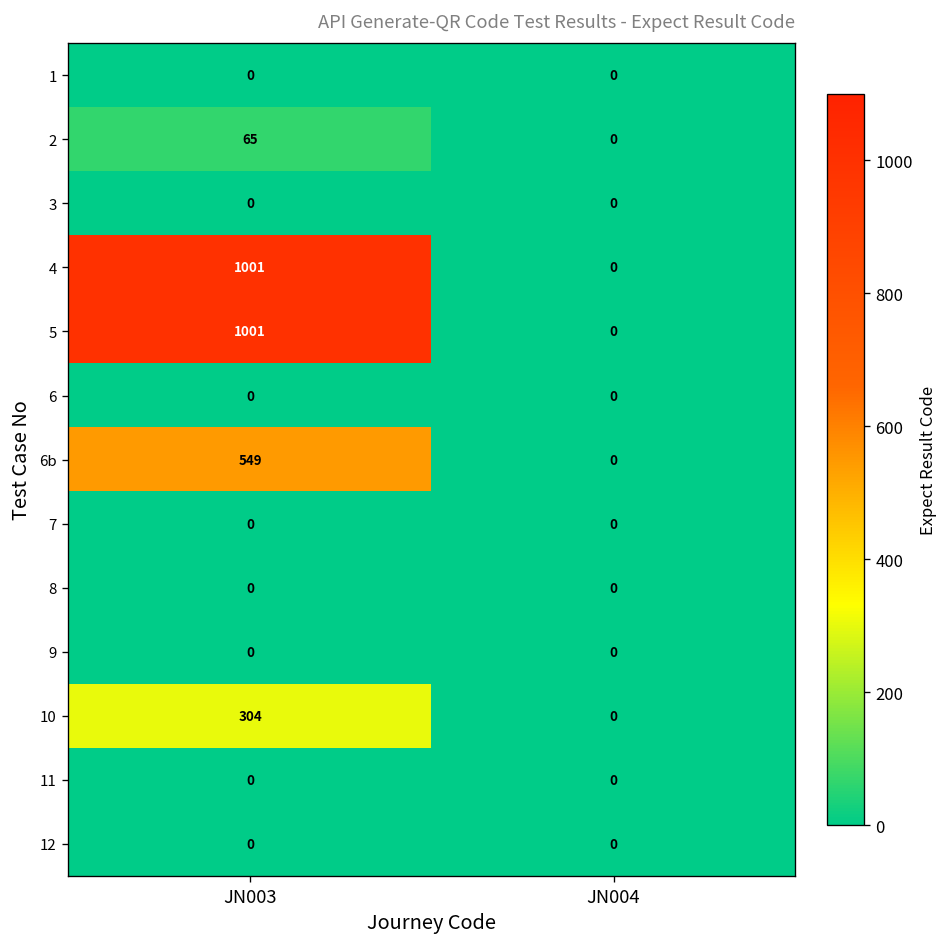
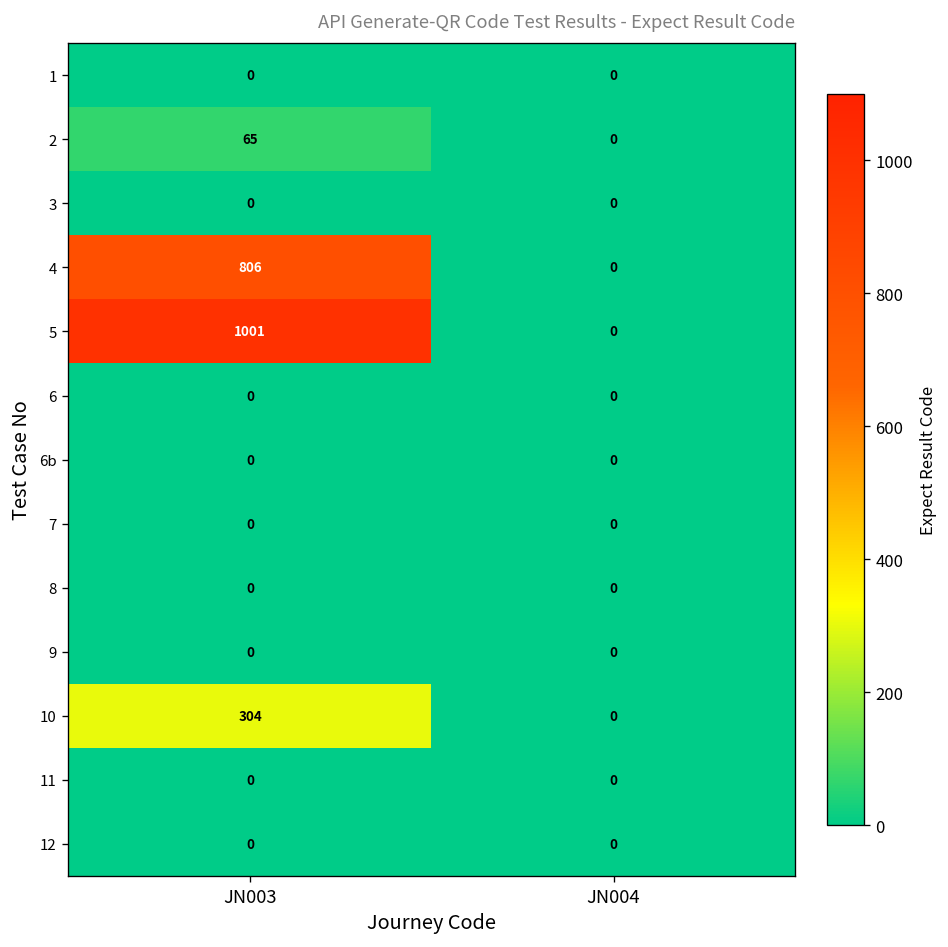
  {
    "1": {
      "JN003": 0,
      "JN004": 0
    },
    "2": {
      "JN003": 65,
      "JN004": 0
    },
    "3": {
      "JN003": 0,
      "JN004": 0
    },
    "4": {
-     "JN003": 1001,
+     "JN003": 806,
      "JN004": 0
    },
    "5": {
      "JN003": 1001,
      "JN004": 0
    },
    "6": {
      "JN003": 0,
      "JN004": 0
    },
    "6b": {
-     "JN003": 549,
+     "JN003": 0,
      "JN004": 0
    },
    "7": {
      "JN003": 0,
      "JN004": 0
    },
    "8": {
      "JN003": 0,
      "JN004": 0
    },
    "9": {
      "JN003": 0,
      "JN004": 0
    },
    "10": {
      "JN003": 304,
      "JN004": 0
    },
    "11": {
      "JN003": 0,
      "JN004": 0
    },
    "12": {
      "JN003": 0,
      "JN004": 0
    }
  }
